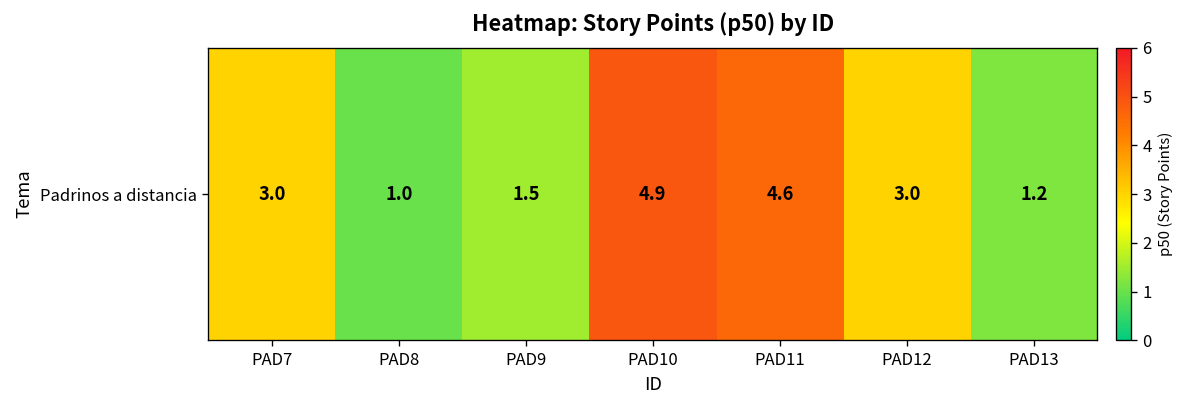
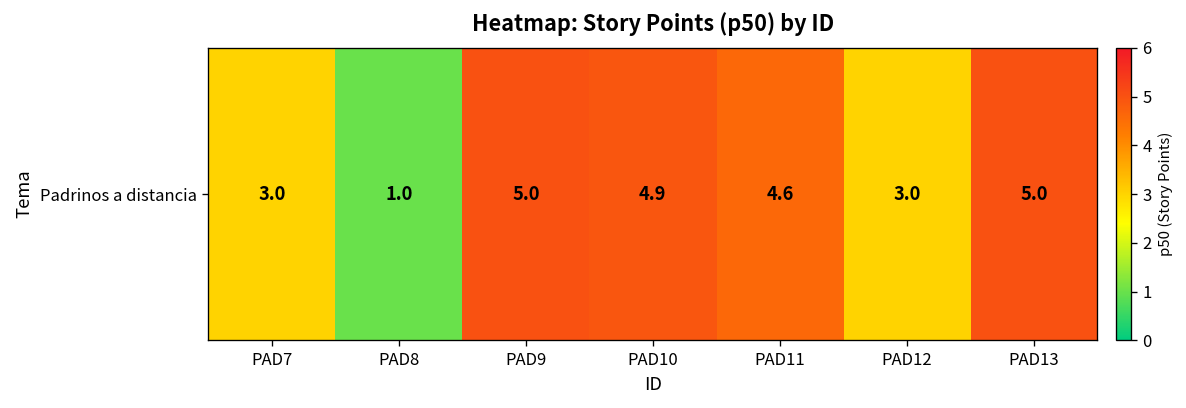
  {
    "Padrinos a distancia": {
      "PAD7": 3.0,
      "PAD8": 1.0,
-     "PAD9": 1.5,
+     "PAD9": 5.0,
      "PAD10": 4.9,
      "PAD11": 4.6,
      "PAD12": 3.0,
-     "PAD13": 1.2
+     "PAD13": 5.0
    }
  }
